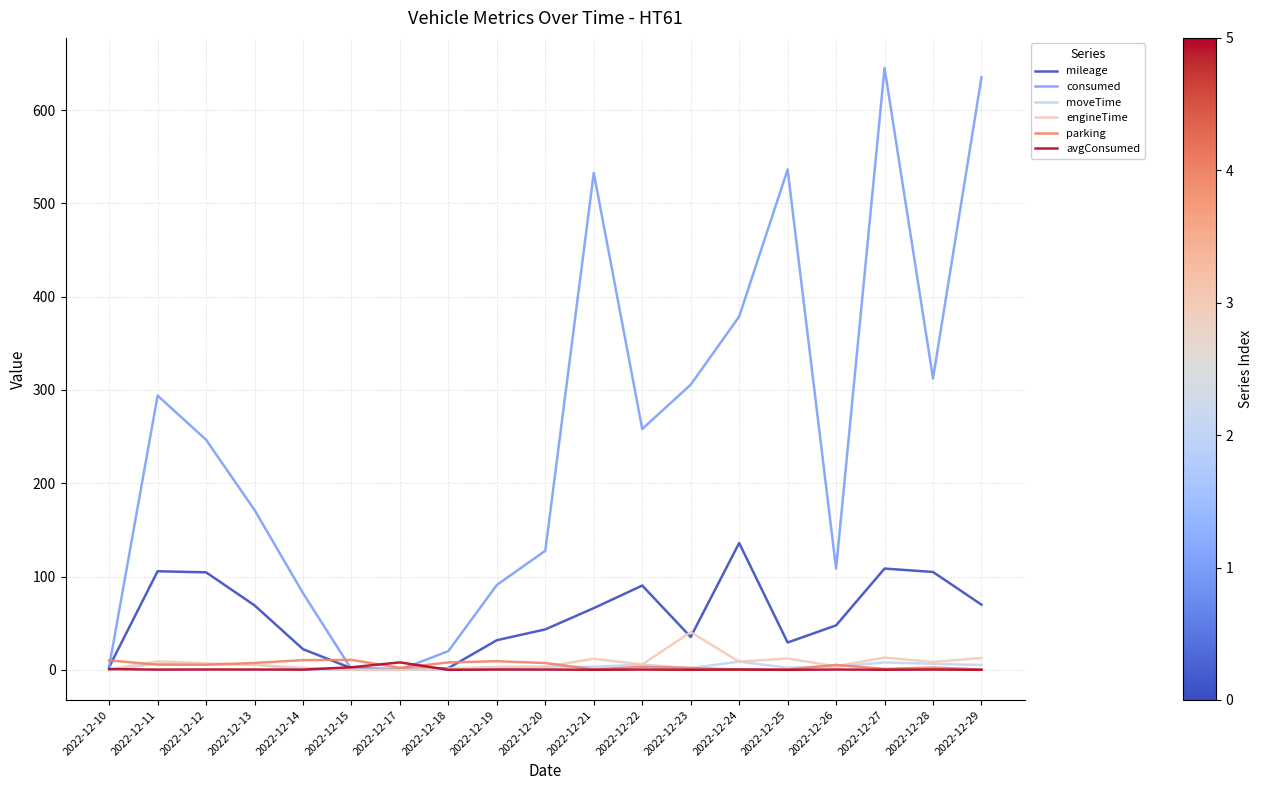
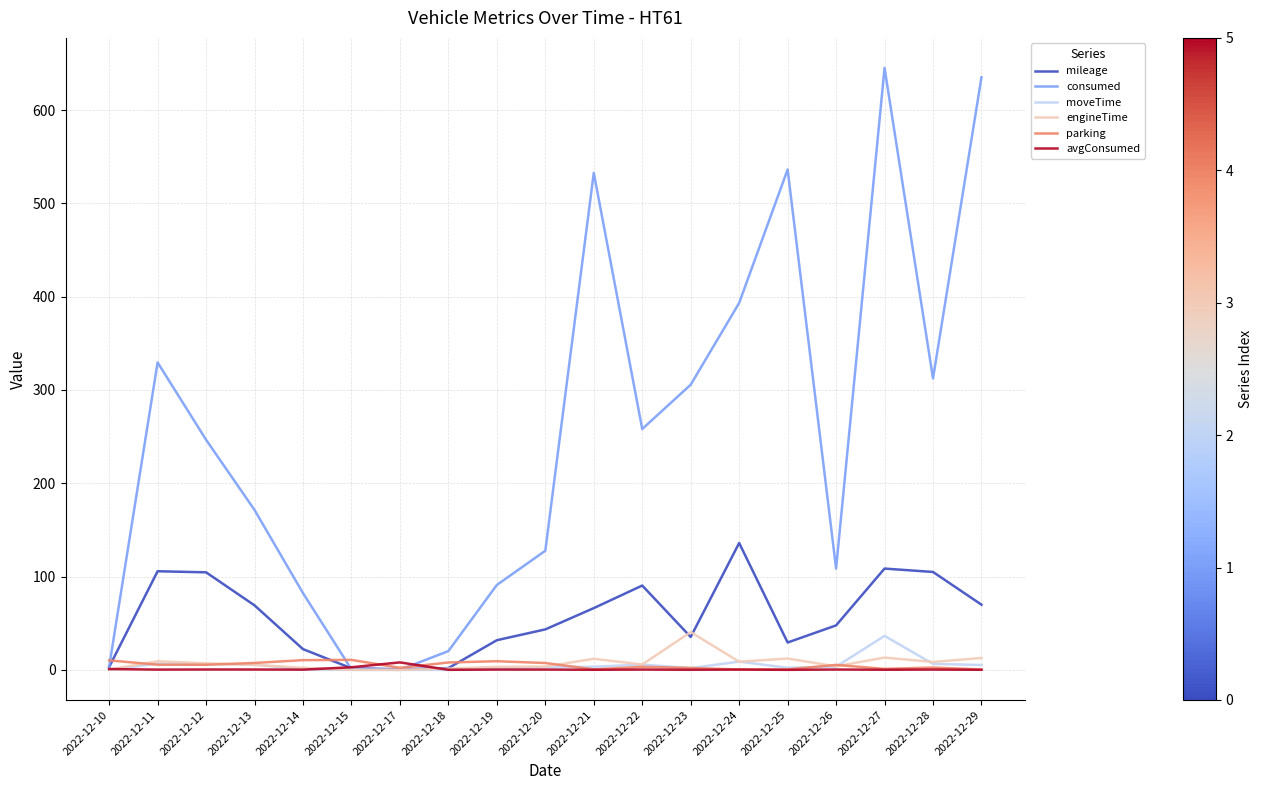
  {
    "mileage": {
      "2022-12-11": 110,
      "2022-12-12": 100,
      "2022-12-13": 70,
      "2022-12-14": 20,
      "2022-12-19": 30,
      "2022-12-20": 40,
      "2022-12-21": 70,
      "2022-12-22": 90,
      "2022-12-23": 40,
      "2022-12-24": 140,
      "2022-12-25": 30,
      "2022-12-26": 50,
      "2022-12-27": 110,
      "2022-12-28": 100,
      "2022-12-29": 70
    },
    "consumed": {
-     "2022-12-11": 290,
+     "2022-12-11": 330,
      "2022-12-12": 250,
      "2022-12-13": 170,
      "2022-12-14": 80,
      "2022-12-18": 20,
      "2022-12-19": 90,
      "2022-12-20": 130,
      "2022-12-21": 530,
      "2022-12-22": 260,
      "2022-12-23": 310,
-     "2022-12-24": 380,
+     "2022-12-24": 390,
      "2022-12-25": 540,
      "2022-12-26": 110,
      "2022-12-27": 650,
      "2022-12-28": 310,
      "2022-12-29": 640
    },
    "moveTime": {
      "2022-12-21": 0,
-     "2022-12-27": 10,
+     "2022-12-27": 40,
      "2022-12-29": 10
    },
    "engineTime": {
      "2022-12-21": 10,
      "2022-12-23": 40,
      "2022-12-25": 10,
      "2022-12-27": 10,
      "2022-12-29": 10
    },
    "parking": {
      "2022-12-10": 10,
      "2022-12-14": 10,
      "2022-12-15": 10,
      "2022-12-18": 10,
      "2022-12-19": 10,
      "2022-12-20": 10
    },
    "avgConsumed": {
      "2022-12-11": 0,
      "2022-12-12": 0,
      "2022-12-13": 0,
      "2022-12-17": 10,
      "2022-12-22": 0,
      "2022-12-26": 0
    }
  }
